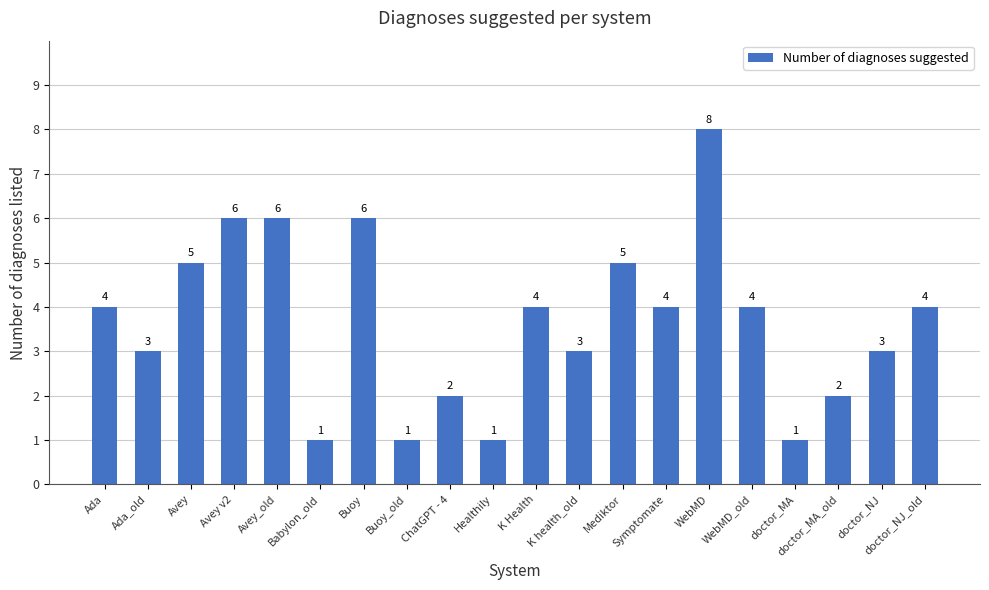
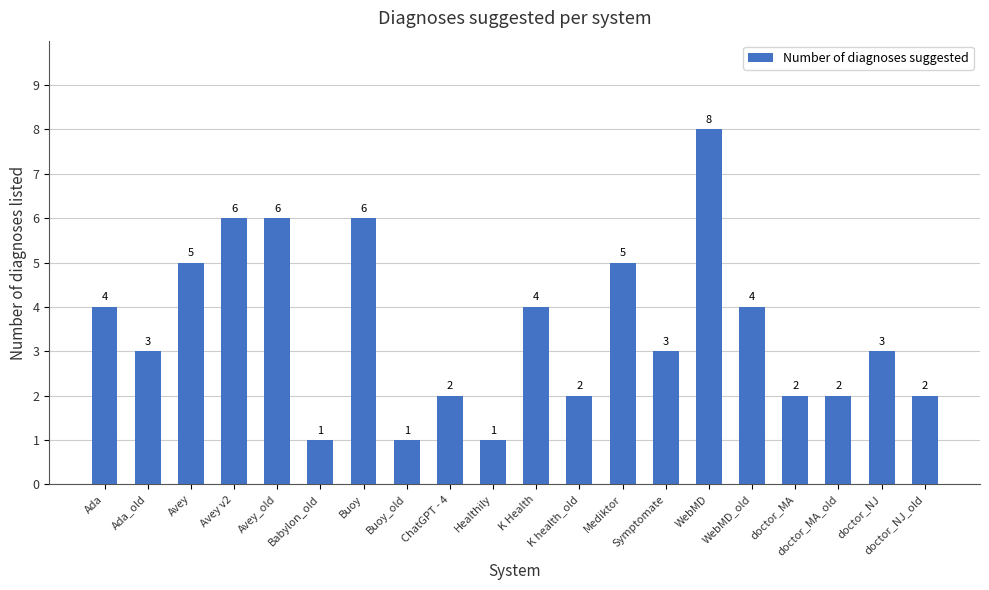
  {
    "Ada": 4,
    "Ada_old": 3,
    "Avey": 5,
    "Avey v2": 6,
    "Avey_old": 6,
    "Babylon_old": 1,
    "Buoy": 6,
    "Buoy_old": 1,
    "ChatGPT - 4": 2,
    "Healthily": 1,
    "K Health": 4,
-   "K health_old": 3,
+   "K health_old": 2,
    "Mediktor": 5,
-   "Symptomate": 4,
+   "Symptomate": 3,
    "WebMD": 8,
    "WebMD_old": 4,
-   "doctor_MA": 1,
+   "doctor_MA": 2,
    "doctor_MA_old": 2,
    "doctor_NJ": 3,
-   "doctor_NJ_old": 4
+   "doctor_NJ_old": 2
  }
